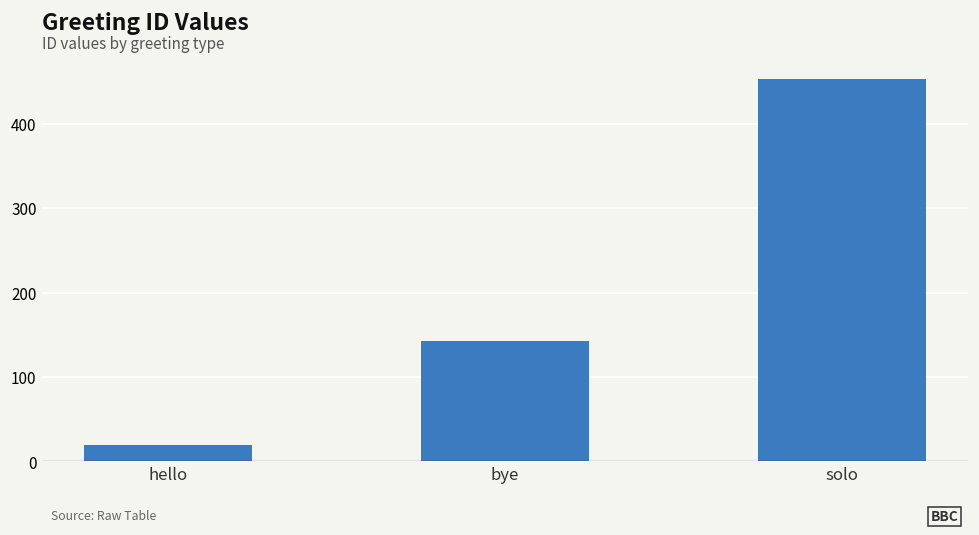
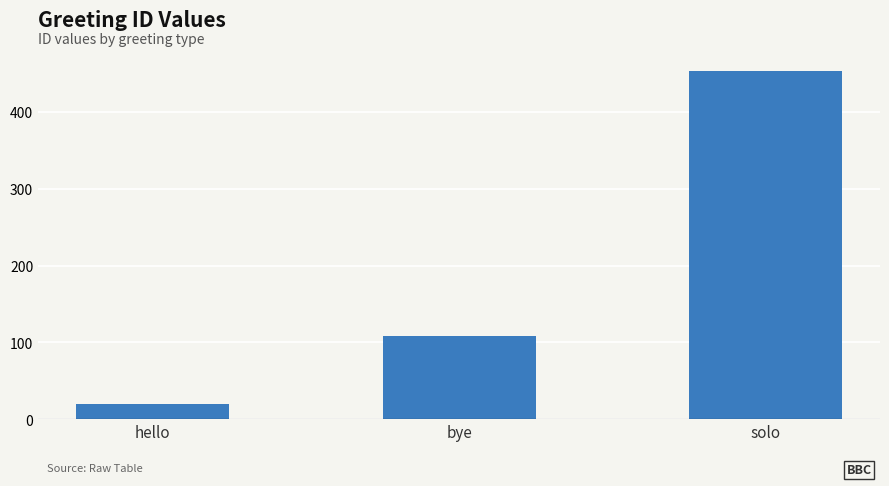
  {
    "hello": 20,
-   "bye": 140,
+   "bye": 110,
    "solo": 450
  }
